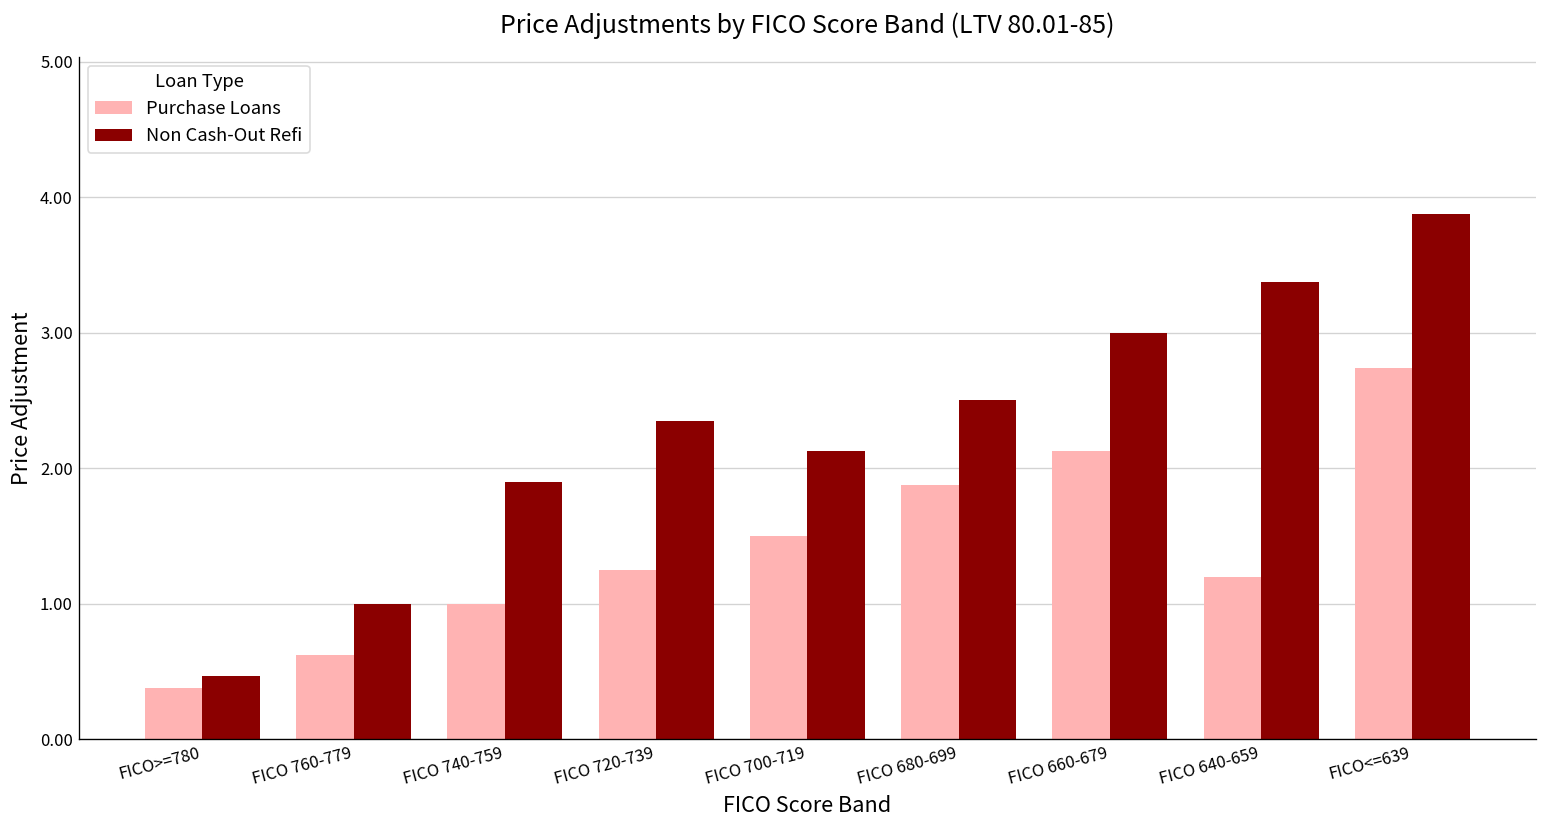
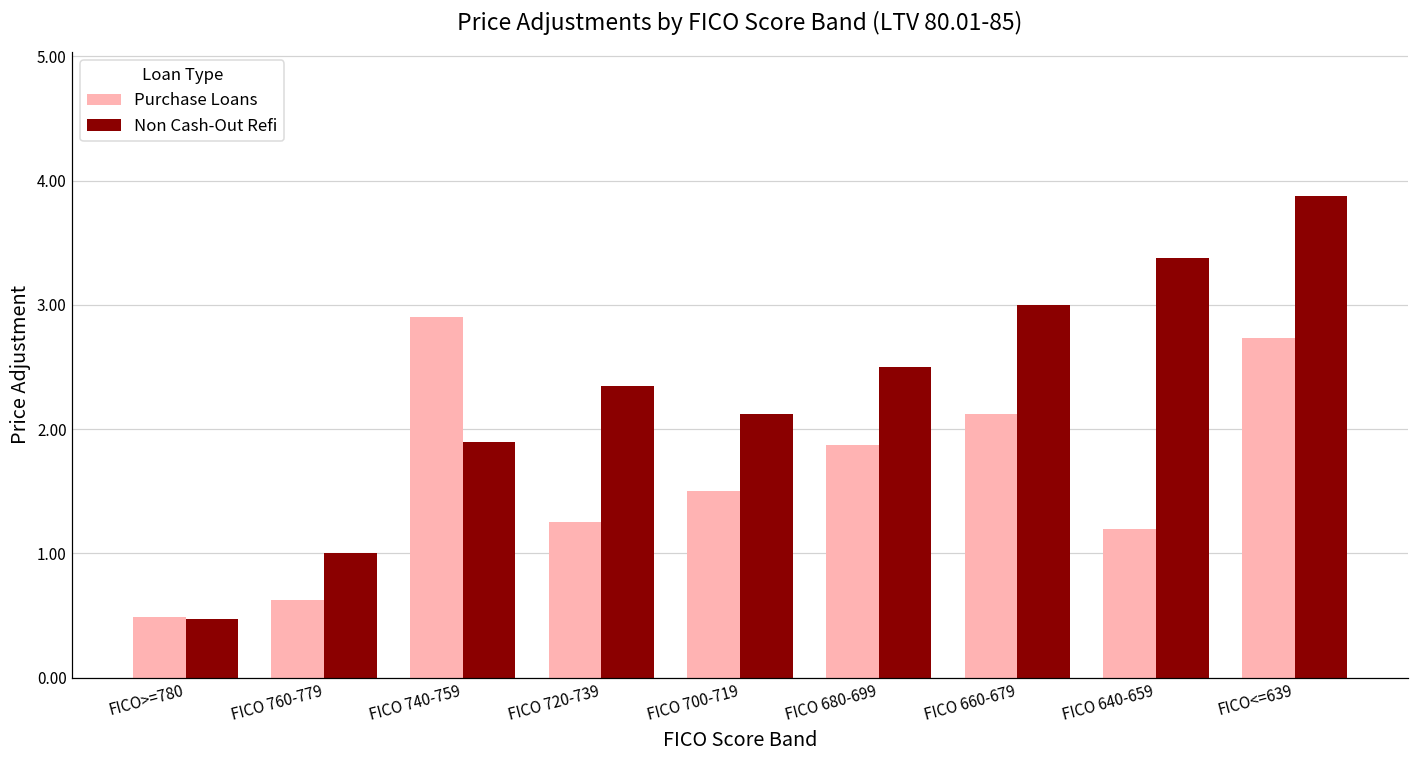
  {
    "Purchase Loans": {
-     "FICO>=780": 0.38,
+     "FICO>=780": 0.49,
      "FICO 760-779": 0.63,
-     "FICO 740-759": 1.0,
+     "FICO 740-759": 2.9,
      "FICO 720-739": 1.25,
      "FICO 700-719": 1.50,
      "FICO 680-699": 1.88,
      "FICO 660-679": 2.13,
      "FICO 640-659": 1.20,
      "FICO<=639": 2.74
    },
    "Non Cash-Out Refi": {
      "FICO>=780": 0.47,
      "FICO 760-779": 1.00,
      "FICO 740-759": 1.90,
      "FICO 720-739": 2.35,
      "FICO 700-719": 2.13,
      "FICO 680-699": 2.50,
      "FICO 660-679": 3.00,
      "FICO 640-659": 3.38,
      "FICO<=639": 3.88
    }
  }
